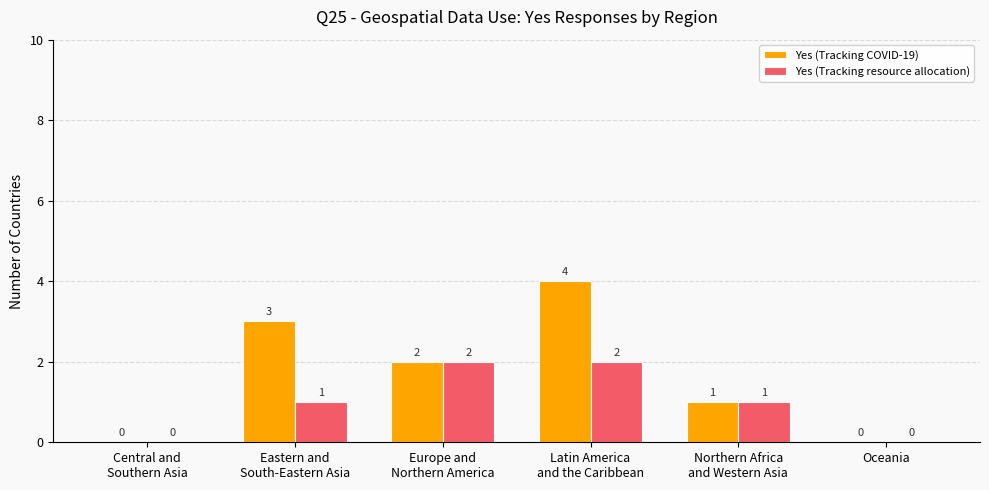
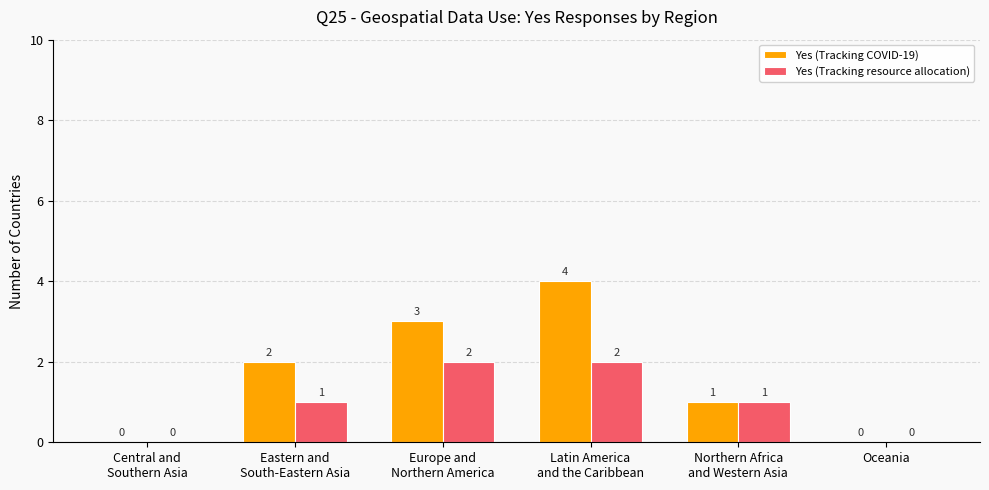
  {
    "Yes (Tracking COVID-19)": {
      "Central and Southern Asia": 0,
-     "Eastern and South-Eastern Asia": 3,
-     "Europe and Northern America": 2,
+     "Eastern and South-Eastern Asia": 2,
+     "Europe and Northern America": 3,
      "Latin America and the Caribbean": 4,
      "Northern Africa and Western Asia": 1,
      "Oceania": 0
    },
    "Yes (Tracking resource allocation)": {
      "Central and Southern Asia": 0,
      "Eastern and South-Eastern Asia": 1,
      "Europe and Northern America": 2,
      "Latin America and the Caribbean": 2,
      "Northern Africa and Western Asia": 1,
      "Oceania": 0
    }
  }
